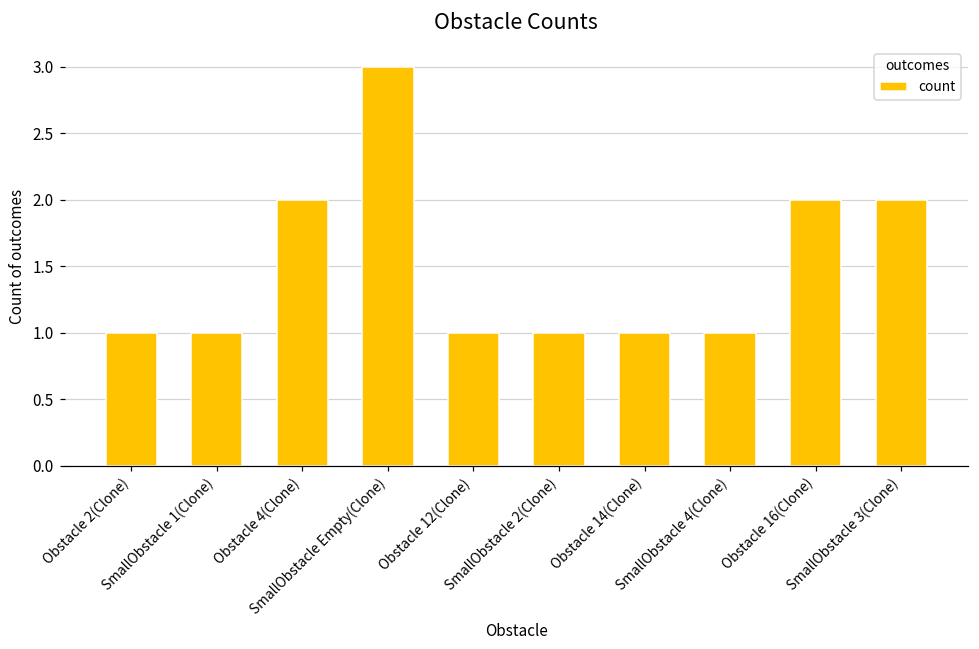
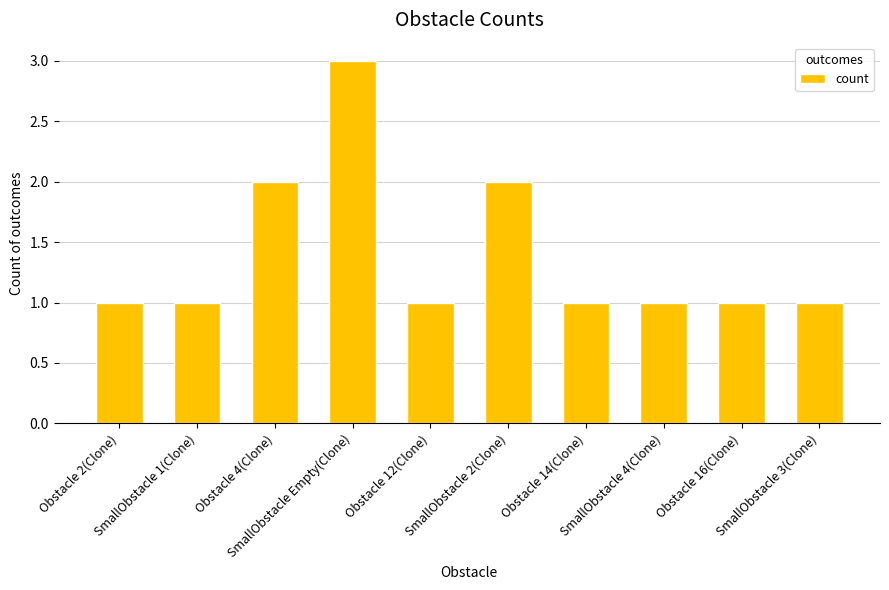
  {
    "Obstacle 2(Clone)": 1,
    "SmallObstacle 1(Clone)": 1,
    "Obstacle 4(Clone)": 2,
    "SmallObstacle Empty(Clone)": 3,
    "Obstacle 12(Clone)": 1,
-   "SmallObstacle 2(Clone)": 1,
+   "SmallObstacle 2(Clone)": 2,
    "Obstacle 14(Clone)": 1,
    "SmallObstacle 4(Clone)": 1,
-   "Obstacle 16(Clone)": 2,
-   "SmallObstacle 3(Clone)": 2
+   "Obstacle 16(Clone)": 1,
+   "SmallObstacle 3(Clone)": 1
  }
